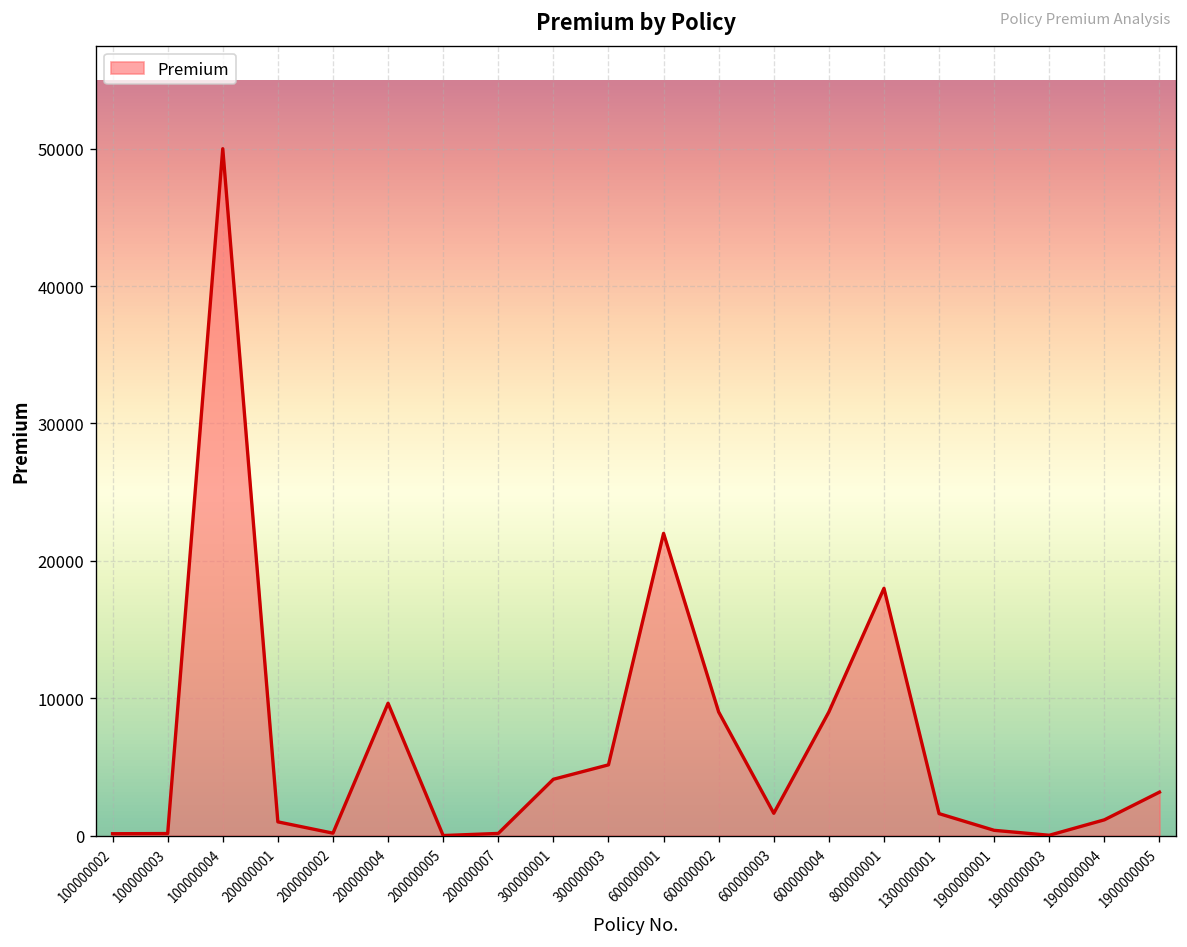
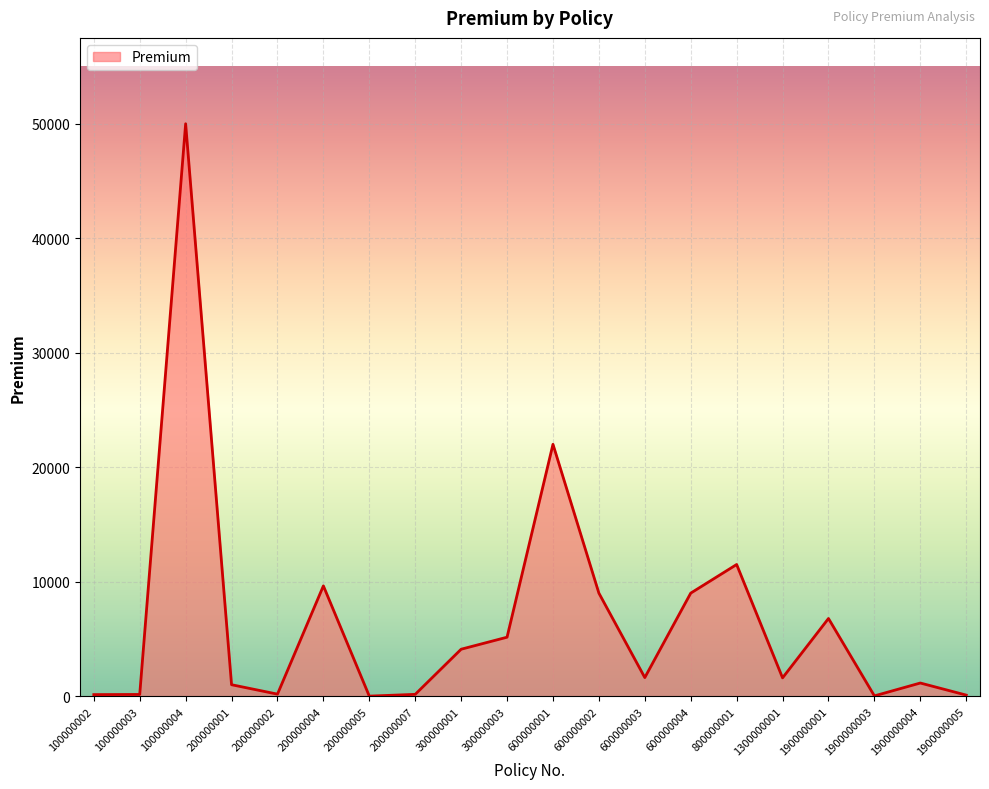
  {
    "100000002": 100,
    "100000003": 100,
    "100000004": 50000,
    "200000001": 1000,
    "200000002": 200,
    "200000004": 9600,
    "200000005": 0,
    "200000007": 200,
    "300000001": 4100,
    "300000003": 5200,
    "600000001": 22000,
    "600000002": 9000,
    "600000003": 1600,
    "600000004": 9000,
-   "800000001": 18000,
+   "800000001": 11500,
    "1300000001": 1600,
-   "1900000001": 400,
+   "1900000001": 6800,
    "1900000003": 0,
    "1900000004": 1100,
-   "1900000005": 3200
+   "1900000005": 100
  }
